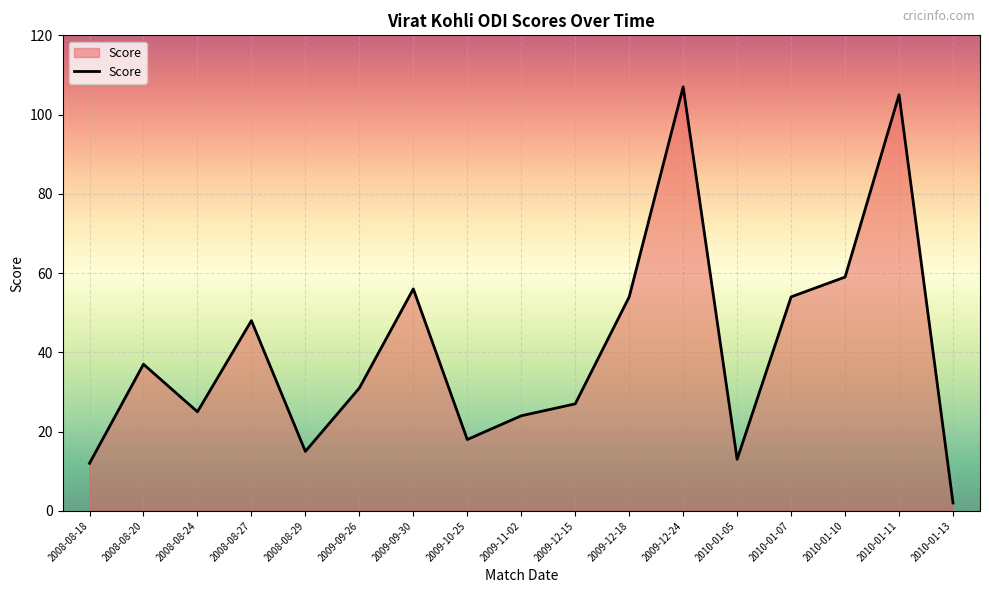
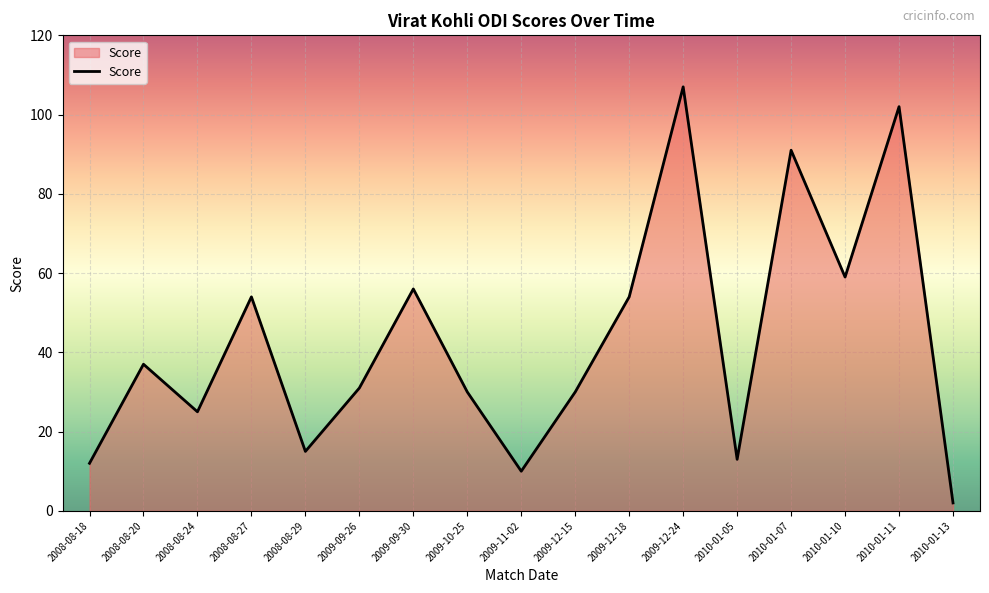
  {
    "2008-08-18": 12,
    "2008-08-20": 37,
    "2008-08-24": 25,
-   "2008-08-27": 48,
+   "2008-08-27": 54,
    "2008-08-29": 15,
    "2009-09-26": 31,
    "2009-09-30": 56,
-   "2009-10-25": 18,
-   "2009-11-02": 24,
-   "2009-12-15": 27,
+   "2009-10-25": 30,
+   "2009-11-02": 10,
+   "2009-12-15": 30,
    "2009-12-18": 54,
    "2009-12-24": 107,
    "2010-01-05": 13,
-   "2010-01-07": 54,
+   "2010-01-07": 91,
    "2010-01-10": 59,
-   "2010-01-11": 105,
+   "2010-01-11": 102,
    "2010-01-13": 2
  }
